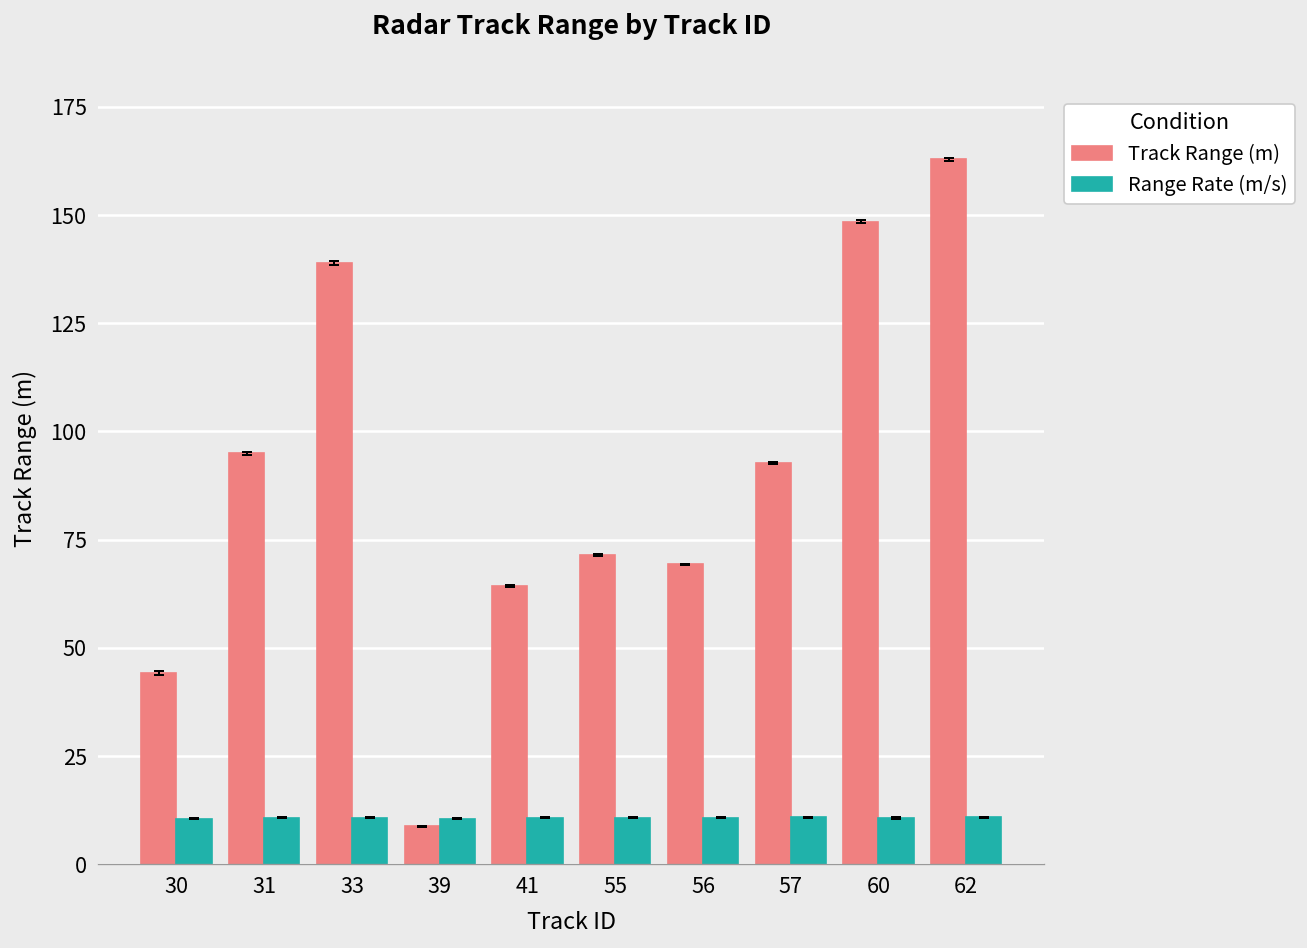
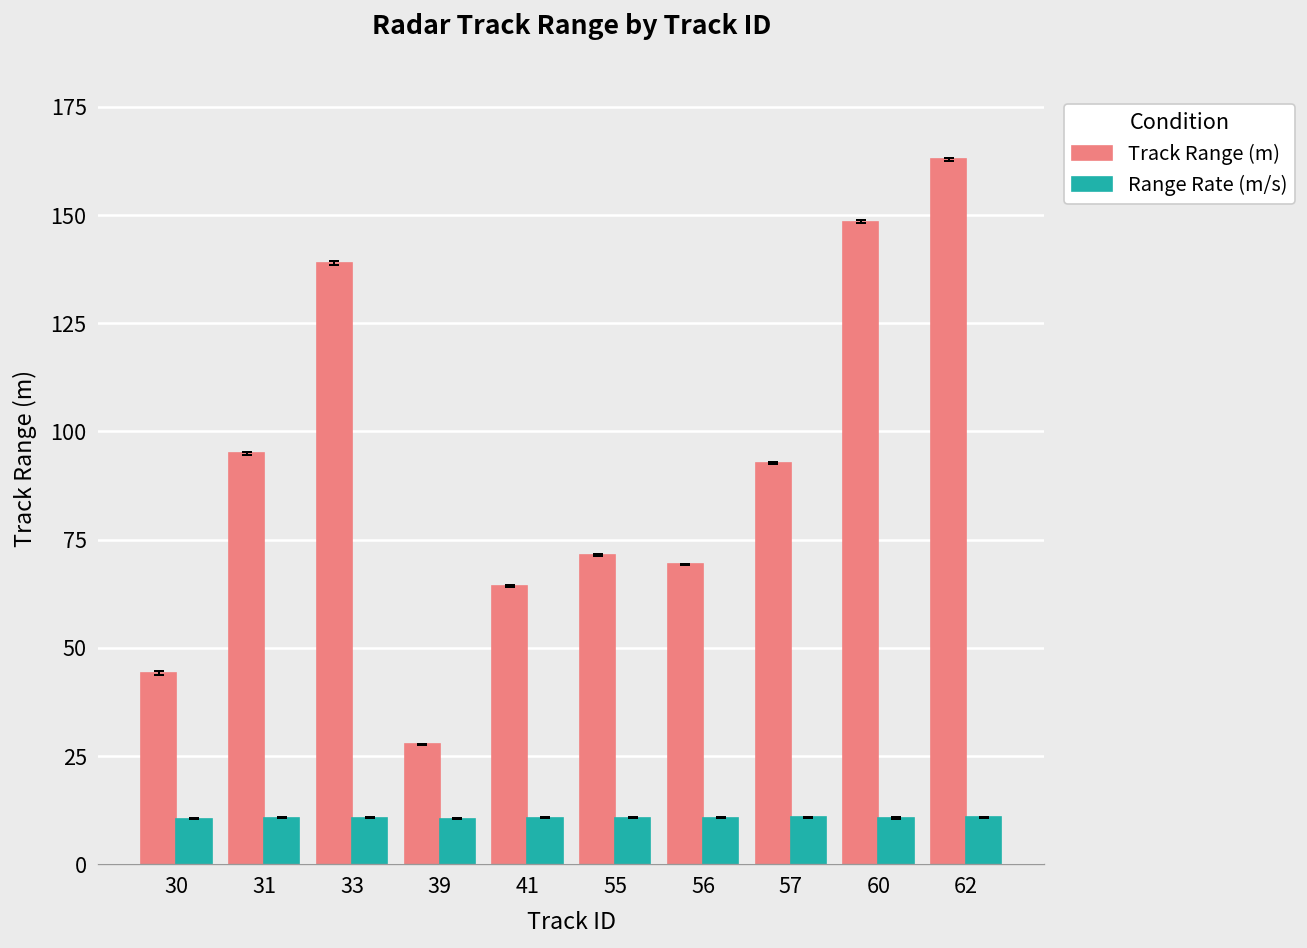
  {
    "Track Range (m)": {
      "30": 44,
      "31": 95,
      "33": 139,
-     "39": 9,
+     "39": 28,
      "41": 64,
      "55": 72,
      "56": 69,
      "57": 93,
      "60": 149,
      "62": 163
    }
  }
